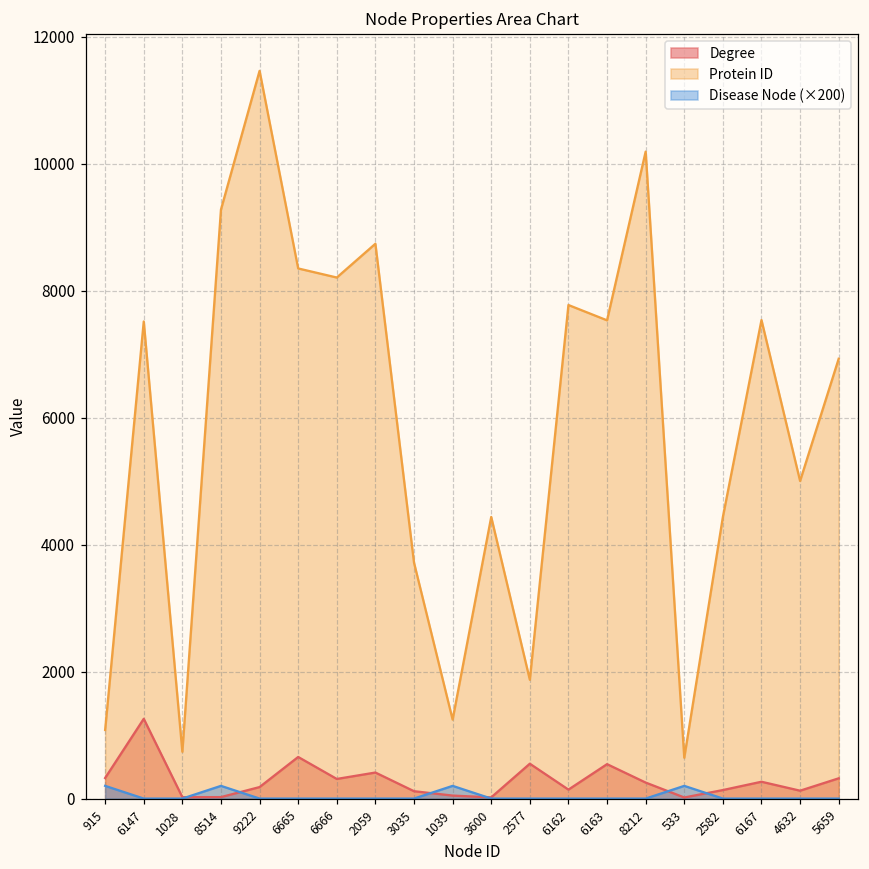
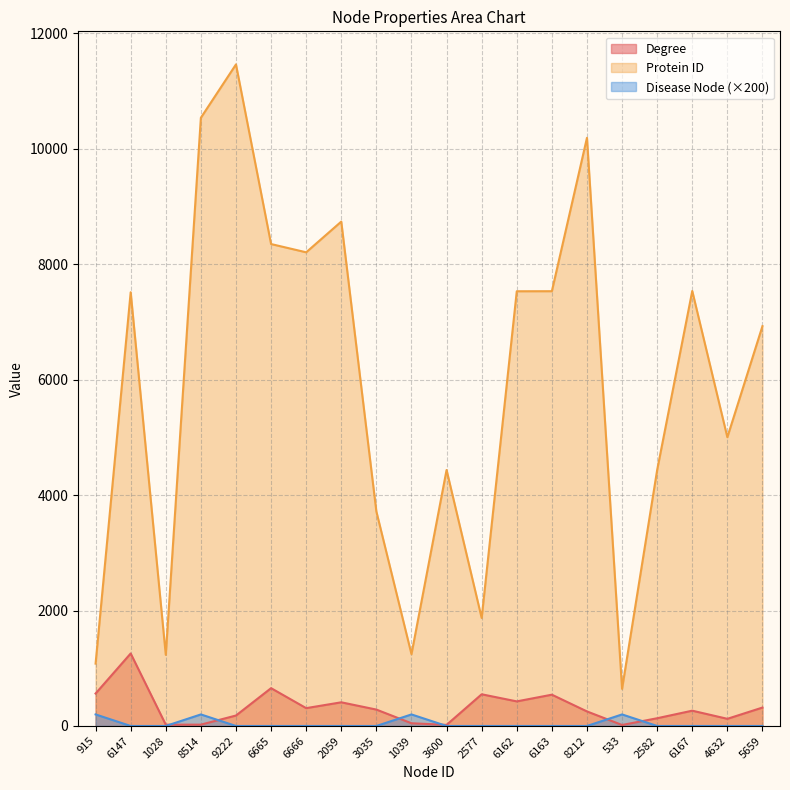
  {
    "Degree": {
-     "915": 300,
+     "915": 600,
      "6147": 1300,
      "8514": 0,
      "9222": 200,
      "6665": 700,
      "6666": 300,
      "2059": 400,
-     "3035": 100,
+     "3035": 300,
      "1039": 0,
      "2577": 500,
-     "6162": 100,
+     "6162": 400,
      "6163": 500,
      "8212": 300,
      "533": 0,
      "2582": 100,
      "6167": 300,
      "4632": 100,
      "5659": 300
    },
    "Protein ID": {
      "915": 1100,
      "6147": 7500,
-     "1028": 700,
-     "8514": 9300,
+     "1028": 1200,
+     "8514": 10500,
      "9222": 11500,
      "6665": 8300,
      "6666": 8200,
      "2059": 8700,
      "3035": 3700,
      "1039": 1200,
      "3600": 4400,
      "2577": 1900,
-     "6162": 7800,
+     "6162": 7500,
      "6163": 7500,
      "8212": 10200,
      "533": 600,
      "2582": 4400,
      "6167": 7500,
      "4632": 5000,
      "5659": 6900
    },
    "Disease Node (×200)": {
      "915": 200,
      "6147": 0,
      "8514": 200,
      "9222": 0,
      "6665": 0,
      "6666": 0,
      "2059": 0,
      "3035": 0,
      "1039": 200,
      "2577": 0,
      "6162": 0,
      "6163": 0,
      "8212": 0,
      "533": 200,
      "2582": 0,
      "6167": 0,
      "4632": 0,
      "5659": 0
    }
  }
